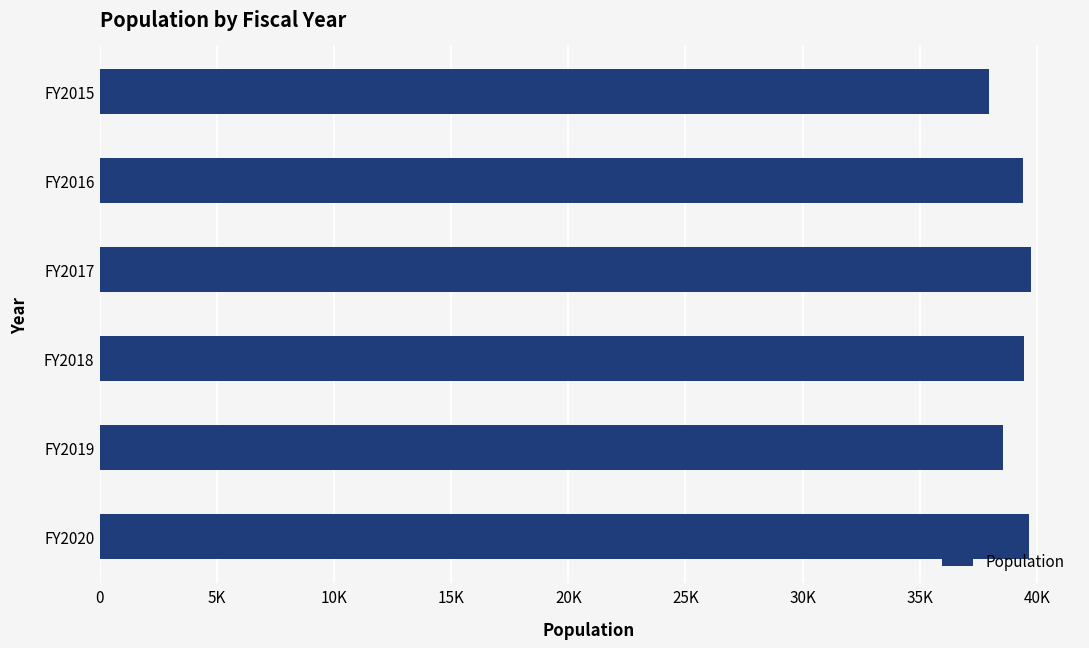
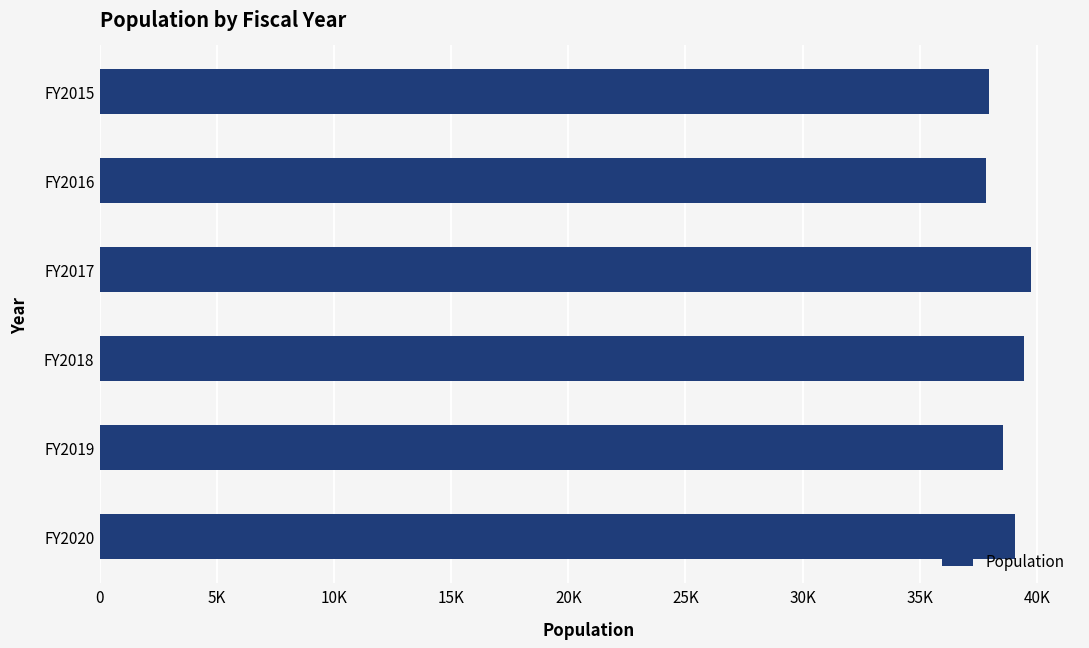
  {
    "FY2015": 37900,
-   "FY2016": 39400,
+   "FY2016": 37800,
    "FY2017": 39800,
    "FY2018": 39400,
    "FY2019": 38600,
-   "FY2020": 39700
+   "FY2020": 39000
  }
